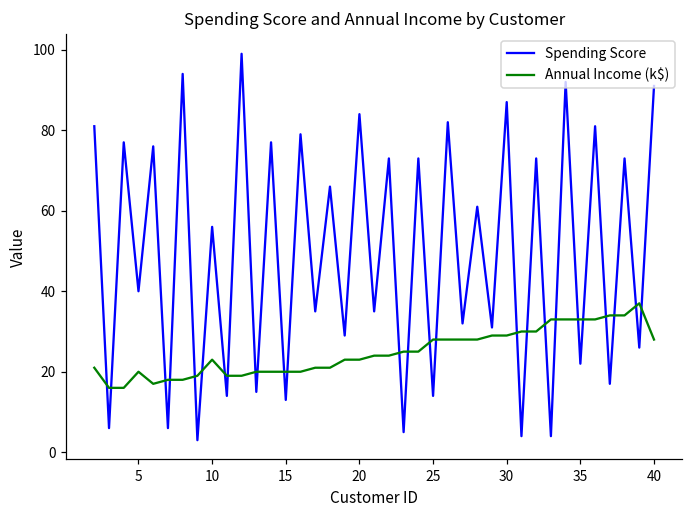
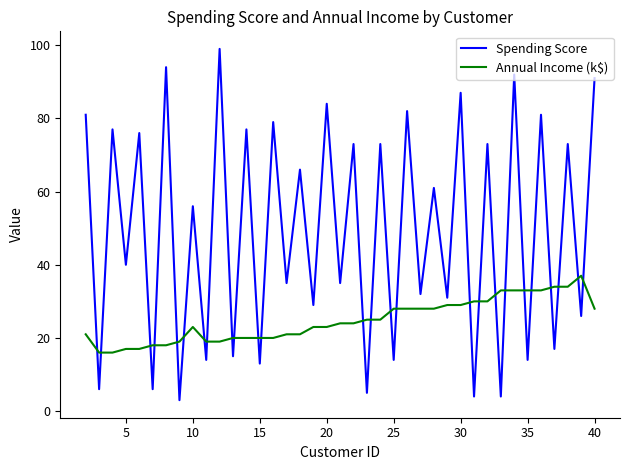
  {
    "Spending Score": {
      "5": 40,
      "10": 56,
      "15": 13,
      "20": 84,
      "25": 14,
      "30": 87,
-     "35": 22
+     "35": 14
    },
    "Annual Income (k$)": {
-     "5": 20,
+     "5": 17,
      "10": 23,
      "15": 20,
      "20": 23,
      "25": 28,
      "30": 29,
      "35": 33,
      "40": 28
    }
  }
